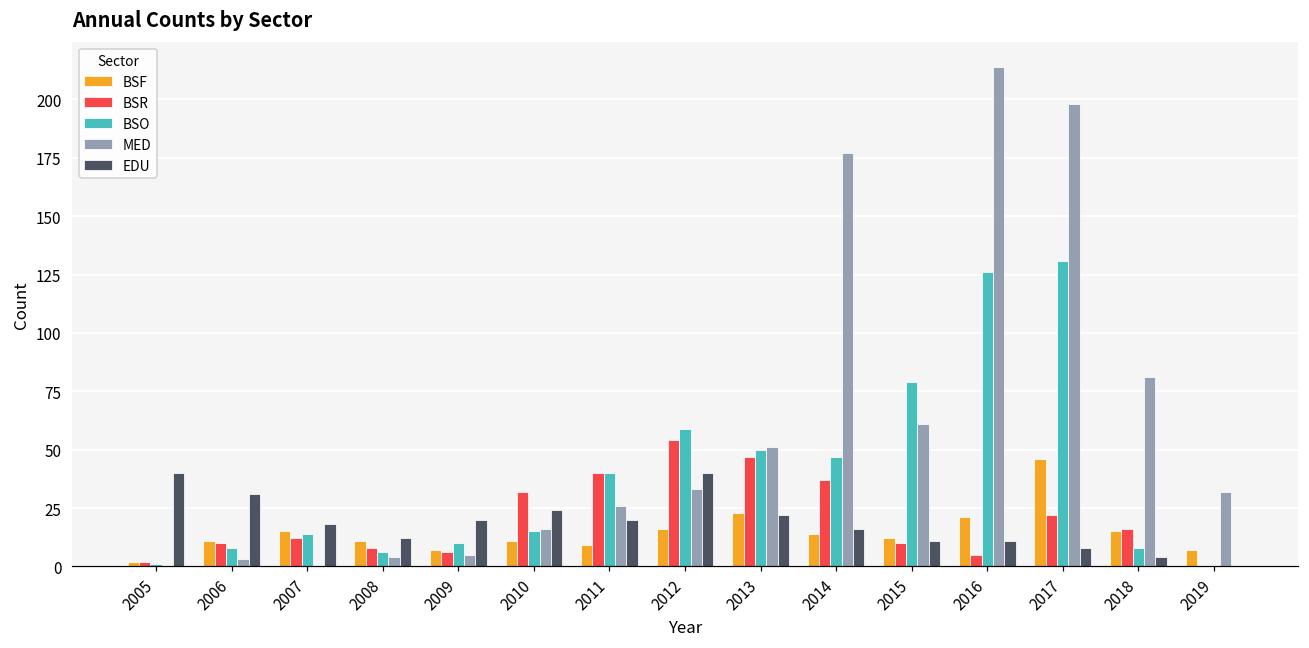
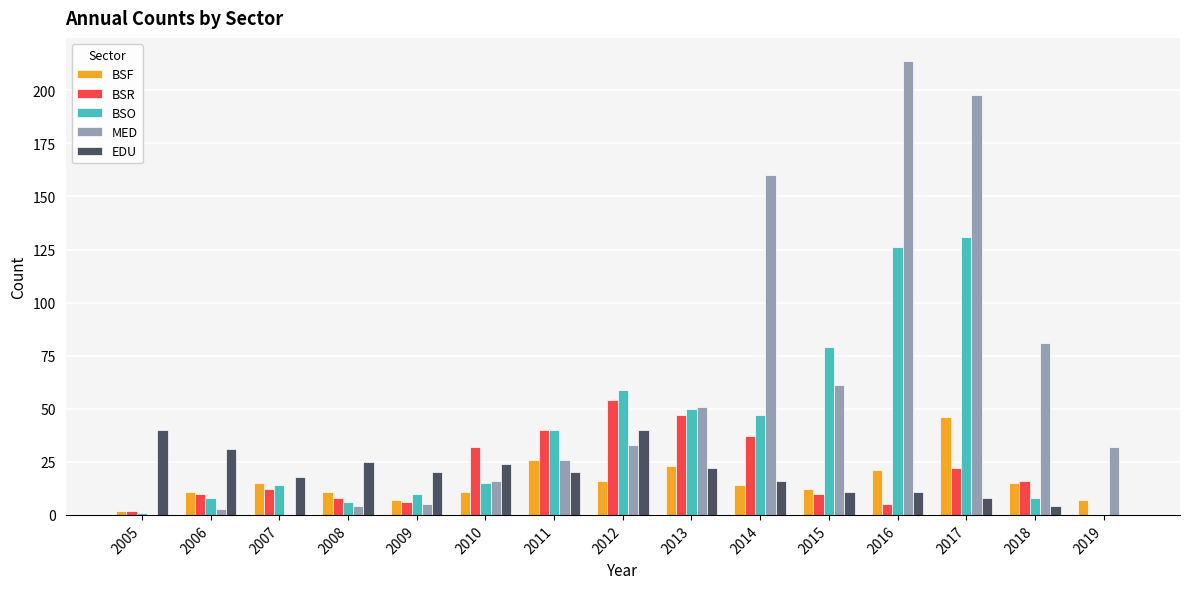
  {
    "BSF": {
      "2005": 2,
      "2006": 11,
      "2007": 15,
      "2008": 11,
      "2009": 7,
      "2010": 11,
-     "2011": 9,
+     "2011": 26,
      "2012": 16,
      "2013": 23,
      "2014": 14,
      "2015": 12,
      "2016": 21,
      "2017": 46,
      "2018": 15,
      "2019": 7
    },
    "BSR": {
      "2005": 2,
      "2006": 10,
      "2007": 12,
      "2008": 8,
      "2009": 6,
      "2010": 32,
      "2011": 40,
      "2012": 54,
      "2013": 47,
      "2014": 37,
      "2015": 10,
      "2016": 5,
      "2017": 22,
      "2018": 16,
      "2019": 0
    },
    "BSO": {
      "2006": 8,
      "2007": 14,
      "2008": 6,
      "2009": 10,
      "2010": 15,
      "2011": 40,
      "2012": 59,
      "2013": 50,
      "2014": 47,
      "2015": 79,
      "2016": 126,
      "2017": 131,
      "2018": 8,
      "2019": 0
    },
    "MED": {
      "2005": 0,
      "2006": 3,
      "2007": 0,
      "2008": 4,
      "2009": 5,
      "2010": 16,
      "2011": 26,
      "2012": 33,
      "2013": 51,
-     "2014": 177,
+     "2014": 160,
      "2015": 61,
      "2016": 214,
      "2017": 198,
      "2018": 81,
      "2019": 32
    },
    "EDU": {
      "2005": 40,
      "2006": 31,
      "2007": 18,
-     "2008": 12,
+     "2008": 25,
      "2009": 20,
      "2010": 24,
      "2011": 20,
      "2012": 40,
      "2013": 22,
      "2014": 16,
      "2015": 11,
      "2016": 11,
      "2017": 8,
      "2018": 4,
      "2019": 0
    }
  }
